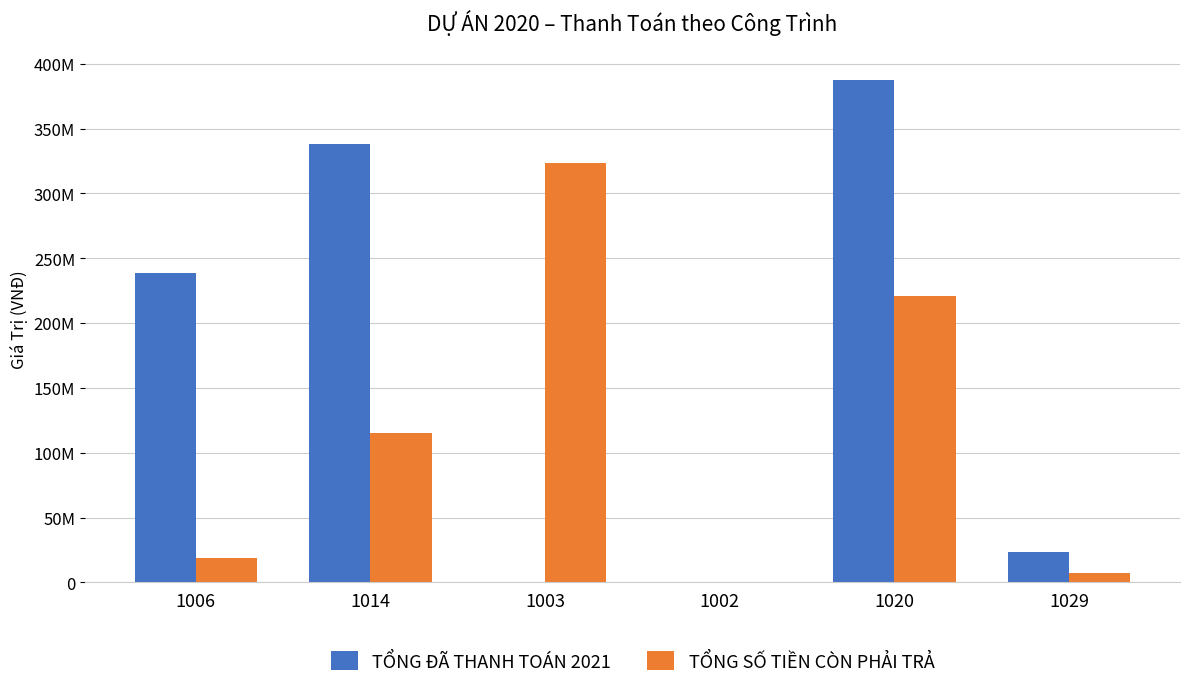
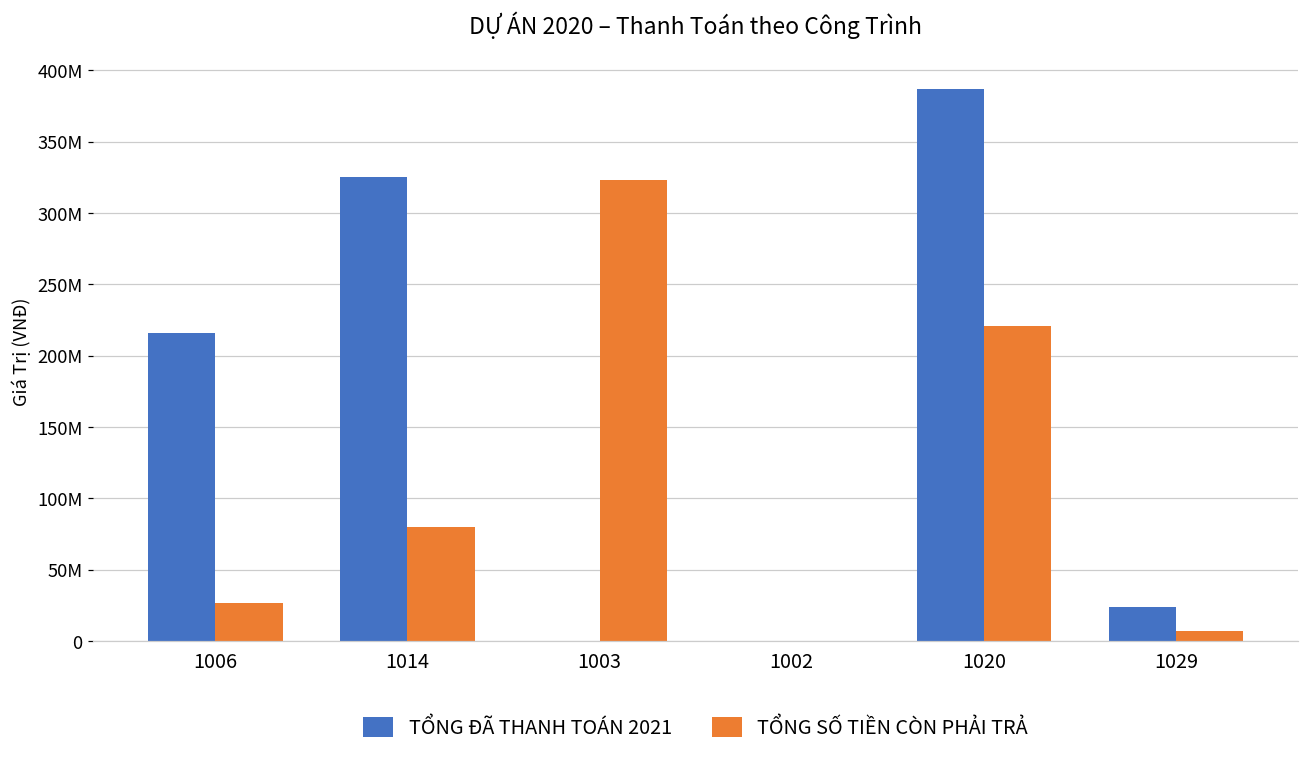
  {
    "TỔNG ĐÃ THANH TOÁN 2021": {
-     "1006": 239000000,
-     "1014": 338000000,
+     "1006": 216000000,
+     "1014": 325000000,
      "1003": 0,
      "1002": 0,
      "1020": 387000000,
      "1029": 24000000
    },
    "TỔNG SỐ TIỀN CÒN PHẢI TRẢ": {
-     "1006": 19000000,
-     "1014": 115000000,
+     "1006": 27000000,
+     "1014": 80000000,
      "1003": 323000000,
      "1002": 0,
      "1020": 221000000,
      "1029": 7000000
    }
  }
